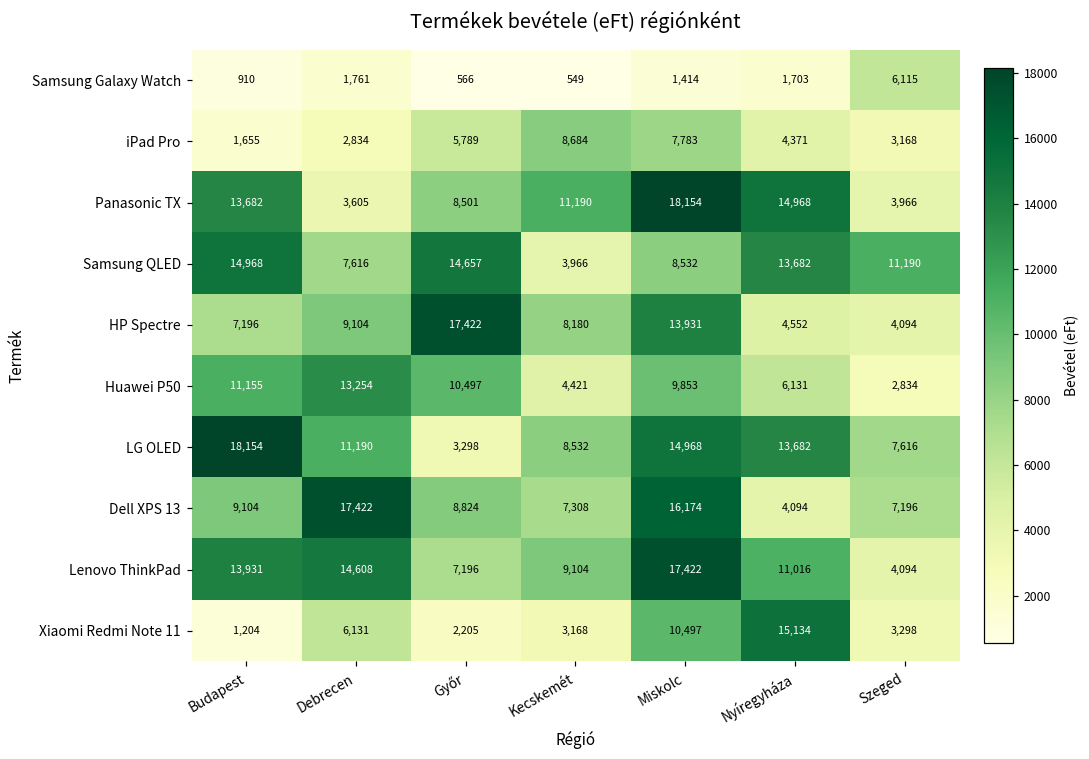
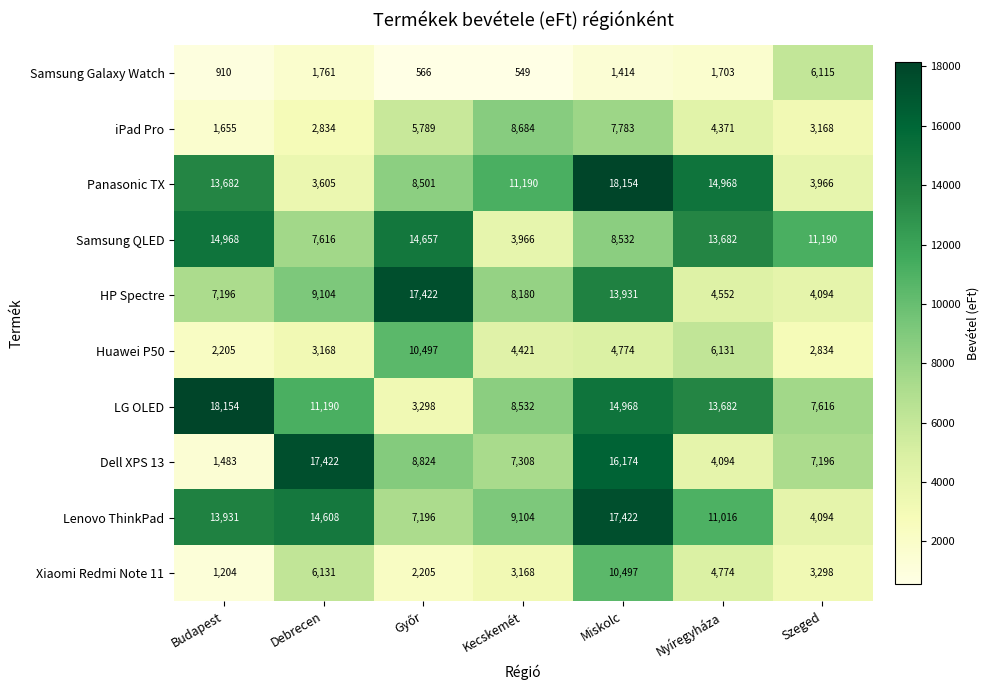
  {
    "Samsung Galaxy Watch": {
      "Budapest": "910",
      "Debrecen": "1,761",
      "Győr": "566",
      "Kecskemét": "549",
      "Miskolc": "1,414",
      "Nyíregyháza": "1,703",
      "Szeged": "6,115"
    },
    "iPad Pro": {
      "Budapest": "1,655",
      "Debrecen": "2,834",
      "Győr": "5,789",
      "Kecskemét": "8,684",
      "Miskolc": "7,783",
      "Nyíregyháza": "4,371",
      "Szeged": "3,168"
    },
    "Panasonic TX": {
      "Budapest": "13,682",
      "Debrecen": "3,605",
      "Győr": "8,501",
      "Kecskemét": "11,190",
      "Miskolc": "18,154",
      "Nyíregyháza": "14,968",
      "Szeged": "3,966"
    },
    "Samsung QLED": {
      "Budapest": "14,968",
      "Debrecen": "7,616",
      "Győr": "14,657",
      "Kecskemét": "3,966",
      "Miskolc": "8,532",
      "Nyíregyháza": "13,682",
      "Szeged": "11,190"
    },
    "HP Spectre": {
      "Budapest": "7,196",
      "Debrecen": "9,104",
      "Győr": "17,422",
      "Kecskemét": "8,180",
      "Miskolc": "13,931",
      "Nyíregyháza": "4,552",
      "Szeged": "4,094"
    },
    "Huawei P50": {
-     "Budapest": "11,155",
-     "Debrecen": "13,254",
+     "Budapest": "2,205",
+     "Debrecen": "3,168",
      "Győr": "10,497",
      "Kecskemét": "4,421",
-     "Miskolc": "9,853",
+     "Miskolc": "4,774",
      "Nyíregyháza": "6,131",
      "Szeged": "2,834"
    },
    "LG OLED": {
      "Budapest": "18,154",
      "Debrecen": "11,190",
      "Győr": "3,298",
      "Kecskemét": "8,532",
      "Miskolc": "14,968",
      "Nyíregyháza": "13,682",
      "Szeged": "7,616"
    },
    "Dell XPS 13": {
-     "Budapest": "9,104",
+     "Budapest": "1,483",
      "Debrecen": "17,422",
      "Győr": "8,824",
      "Kecskemét": "7,308",
      "Miskolc": "16,174",
      "Nyíregyháza": "4,094",
      "Szeged": "7,196"
    },
    "Lenovo ThinkPad": {
      "Budapest": "13,931",
      "Debrecen": "14,608",
      "Győr": "7,196",
      "Kecskemét": "9,104",
      "Miskolc": "17,422",
      "Nyíregyháza": "11,016",
      "Szeged": "4,094"
    },
    "Xiaomi Redmi Note 11": {
      "Budapest": "1,204",
      "Debrecen": "6,131",
      "Győr": "2,205",
      "Kecskemét": "3,168",
      "Miskolc": "10,497",
-     "Nyíregyháza": "15,134",
+     "Nyíregyháza": "4,774",
      "Szeged": "3,298"
    }
  }
